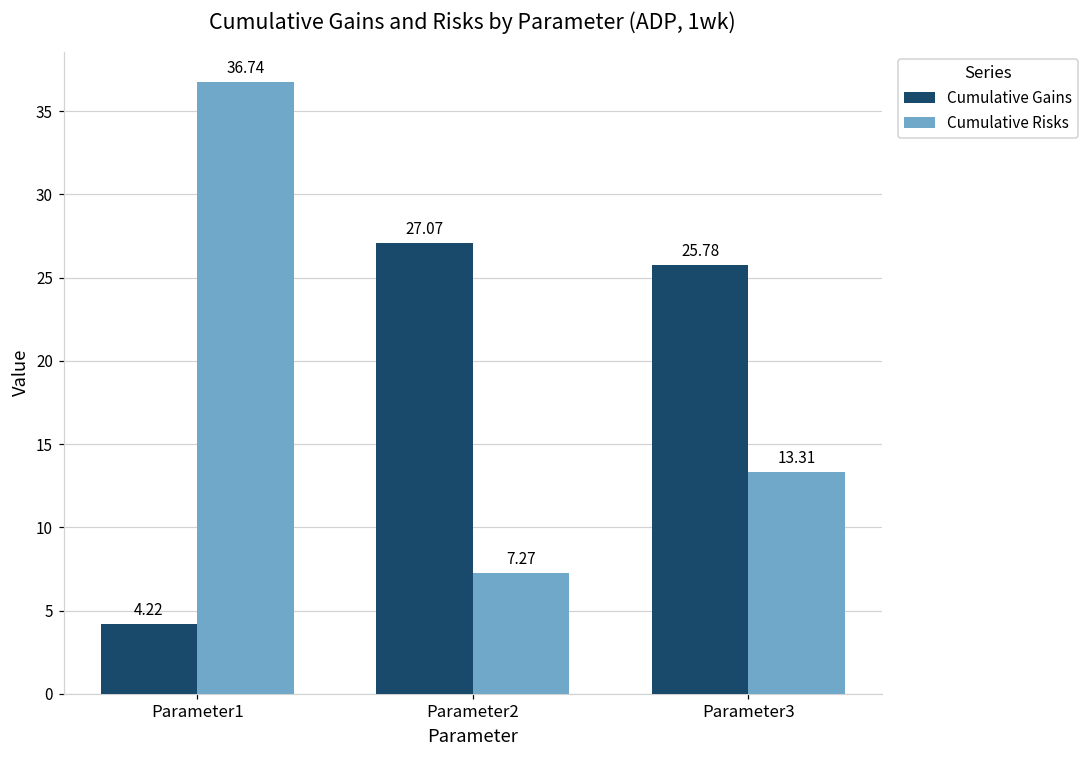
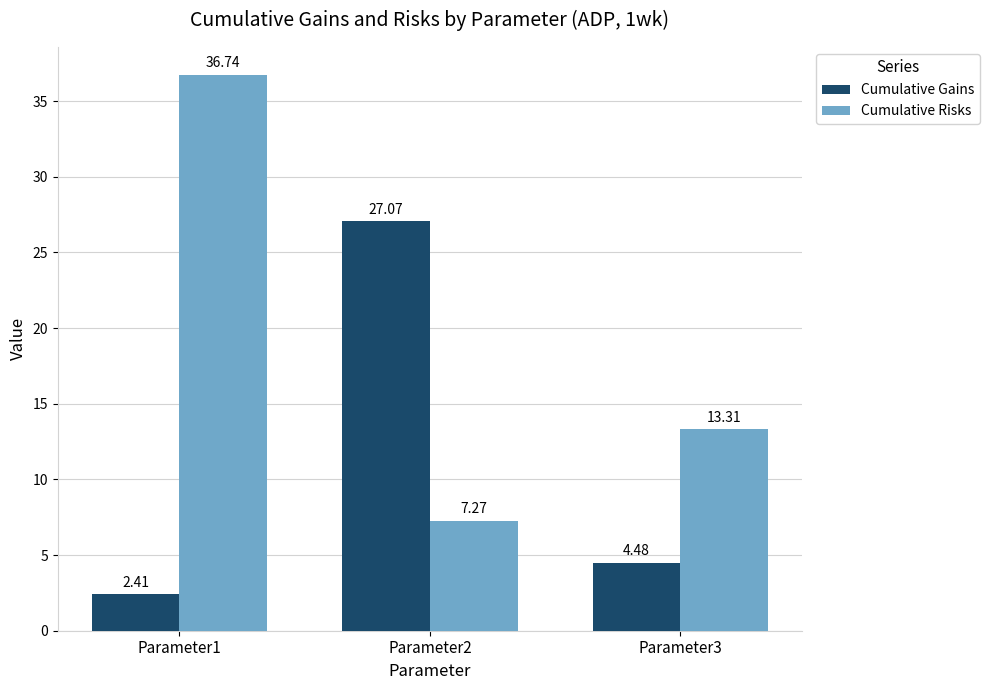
  {
    "Cumulative Gains": {
-     "Parameter1": 4.22,
+     "Parameter1": 2.41,
      "Parameter2": 27.07,
-     "Parameter3": 25.78
+     "Parameter3": 4.48
    },
    "Cumulative Risks": {
      "Parameter1": 36.74,
      "Parameter2": 7.27,
      "Parameter3": 13.31
    }
  }
